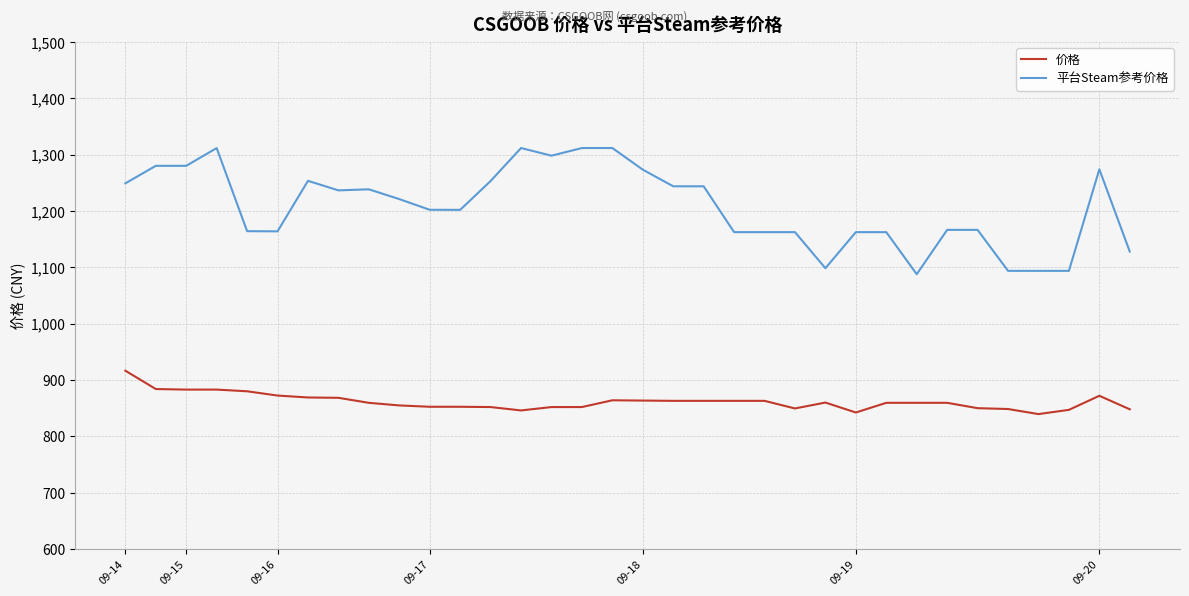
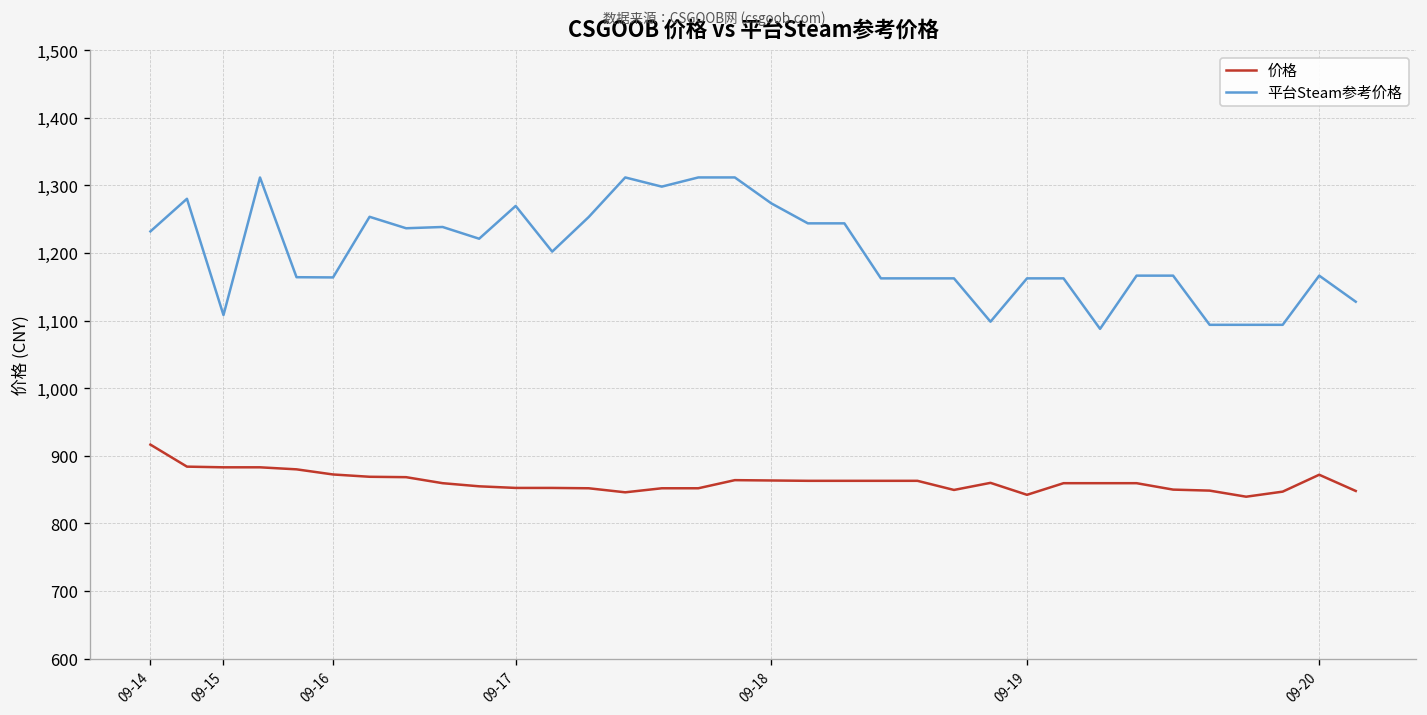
  {
    "价格": {
      "09-14": "920",
      "09-15": "880",
      "09-16": "870",
      "09-17": "850",
      "09-18": "860",
      "09-19": "840",
      "09-20": "870"
    },
    "平台Steam参考价格": {
-     "09-14": "1,250",
-     "09-15": "1,280",
+     "09-14": "1,230",
+     "09-15": "1,110",
      "09-16": "1,160",
-     "09-17": "1,200",
+     "09-17": "1,270",
      "09-18": "1,270",
      "09-19": "1,160",
-     "09-20": "1,270"
+     "09-20": "1,170"
    }
  }
